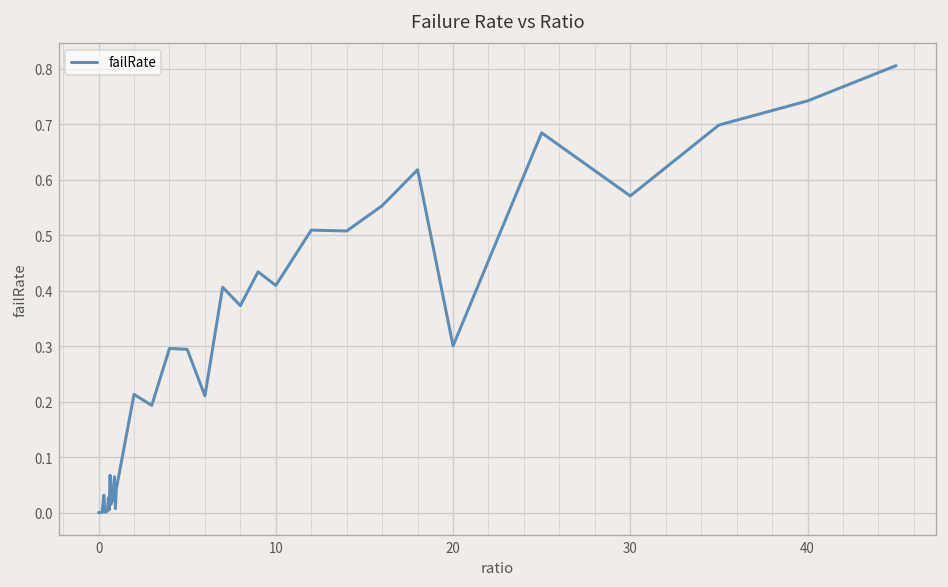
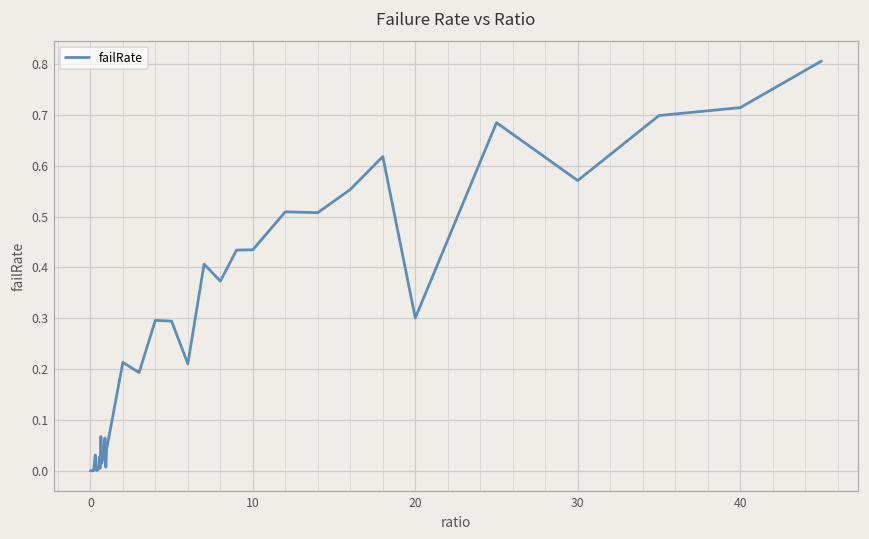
  {
    "0": 0.00,
-   "10": 0.41,
+   "10": 0.43,
    "20": 0.30,
    "30": 0.57,
-   "40": 0.74
+   "40": 0.71
  }
